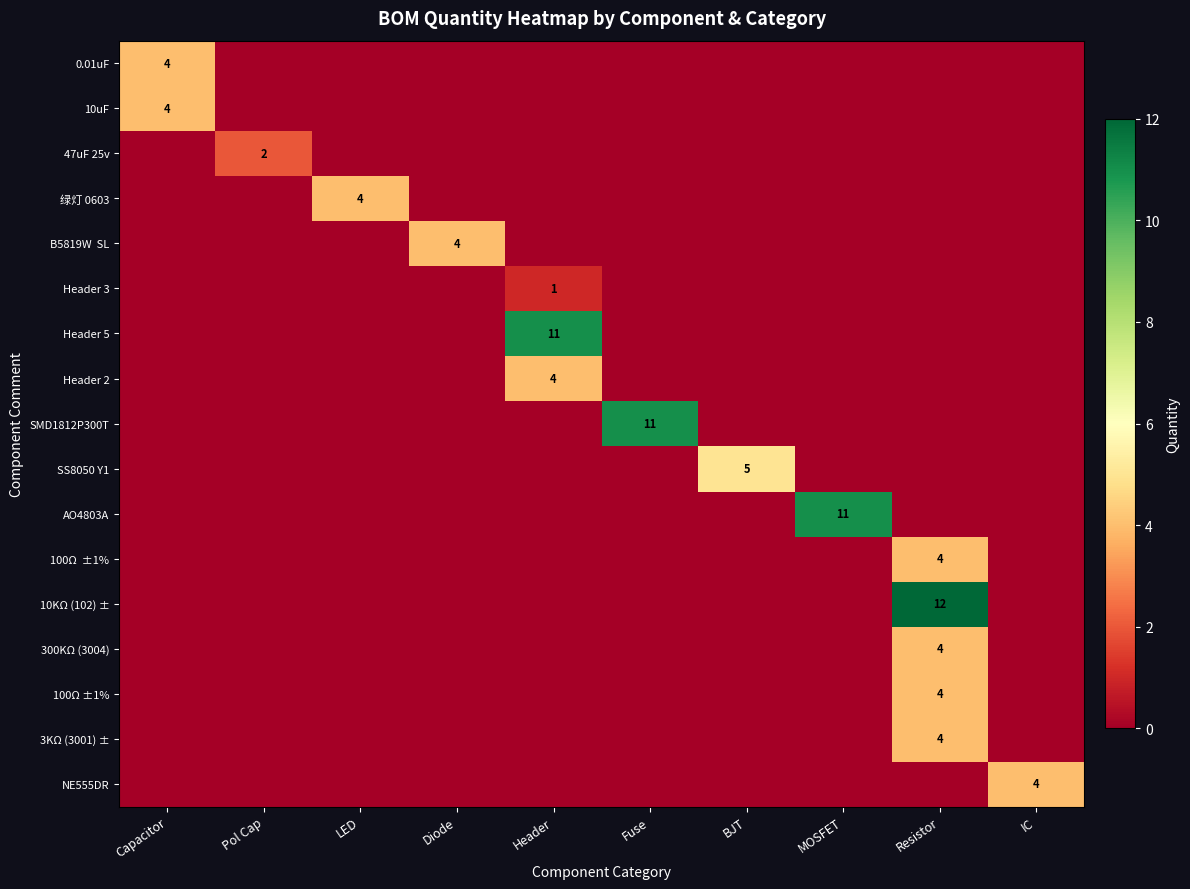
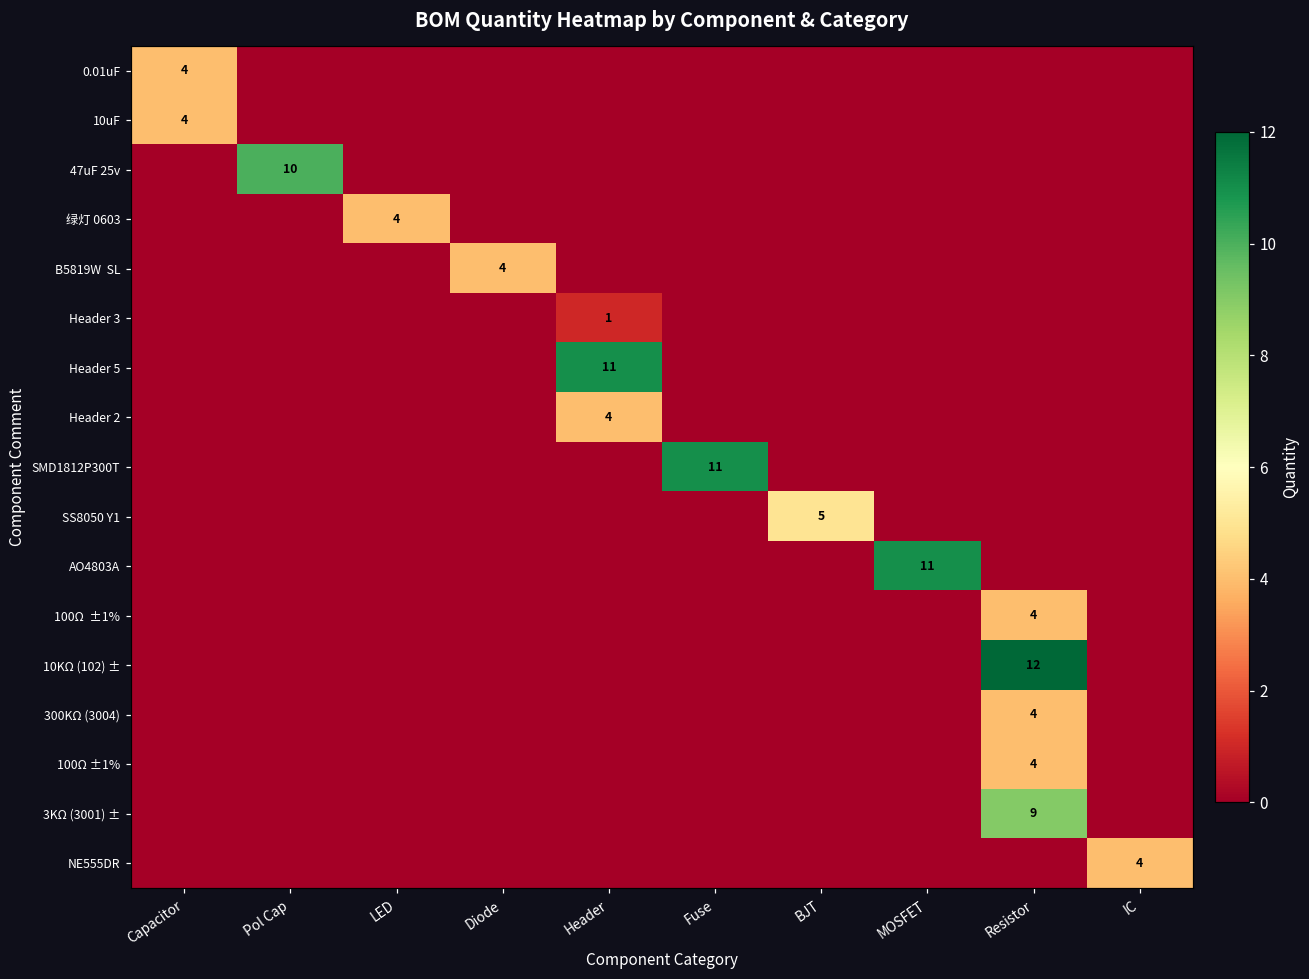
  {
    "0.01uF": {
      "Capacitor": 4
    },
    "10uF": {
      "Capacitor": 4
    },
    "47uF 25v": {
-     "Pol Cap": 2
+     "Pol Cap": 10
    },
    "绿灯 0603": {
      "LED": 4
    },
    "B5819W SL": {
      "Diode": 4
    },
    "Header 3": {
      "Header": 1
    },
    "Header 5": {
      "Header": 11
    },
    "Header 2": {
      "Header": 4
    },
    "SMD1812P300T": {
      "Fuse": 11
    },
    "SS8050 Y1": {
      "BJT": 5
    },
    "AO4803A": {
      "MOSFET": 11
    },
    "10KΩ (102) ±": {
      "Resistor": 12
    },
    "300KΩ (3004)": {
      "Resistor": 4
    },
    "3KΩ (3001) ±": {
-     "Resistor": 4
+     "Resistor": 9
    },
    "NE555DR": {
      "IC": 4
    }
  }
